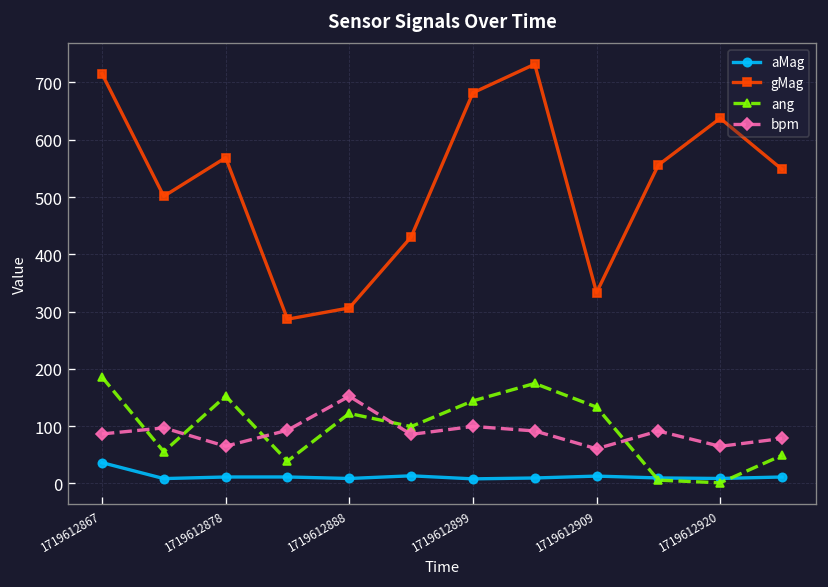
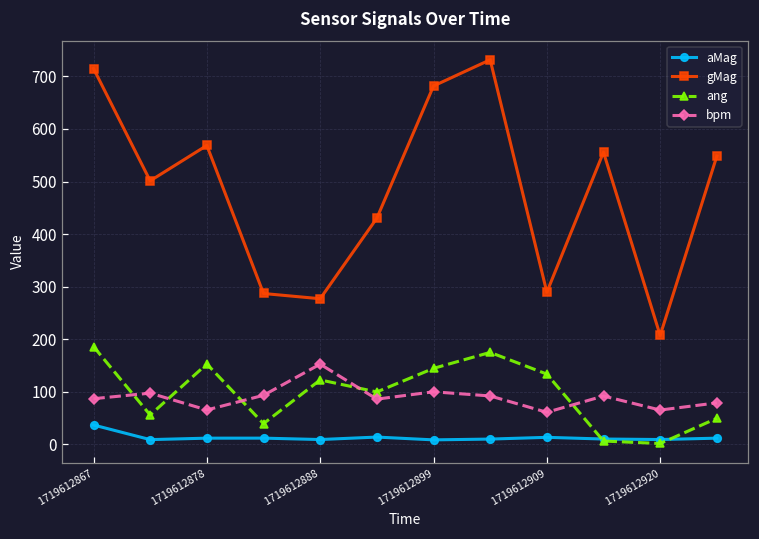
  {
    "aMag": {
      "1719612867": 40,
      "1719612878": 10,
      "1719612888": 10,
      "1719612899": 10,
      "1719612909": 10,
      "1719612920": 10
    },
    "gMag": {
      "1719612867": 720,
      "1719612878": 570,
-     "1719612888": 310,
+     "1719612888": 280,
      "1719612899": 680,
-     "1719612909": 330,
-     "1719612920": 640
+     "1719612909": 290,
+     "1719612920": 210
    },
    "ang": {
      "1719612867": 190,
      "1719612878": 150,
      "1719612888": 120,
      "1719612899": 140,
      "1719612909": 130,
      "1719612920": 0
    },
    "bpm": {
      "1719612867": 90,
      "1719612878": 70,
      "1719612888": 150,
      "1719612899": 100,
      "1719612909": 60,
      "1719612920": 60
    }
  }
